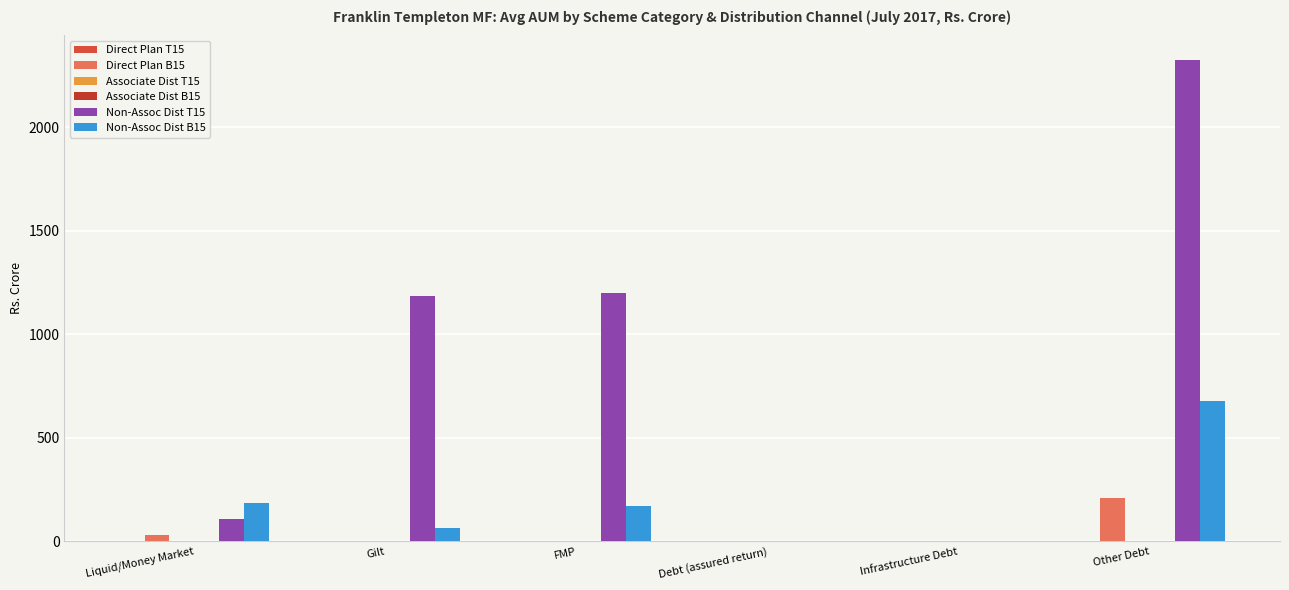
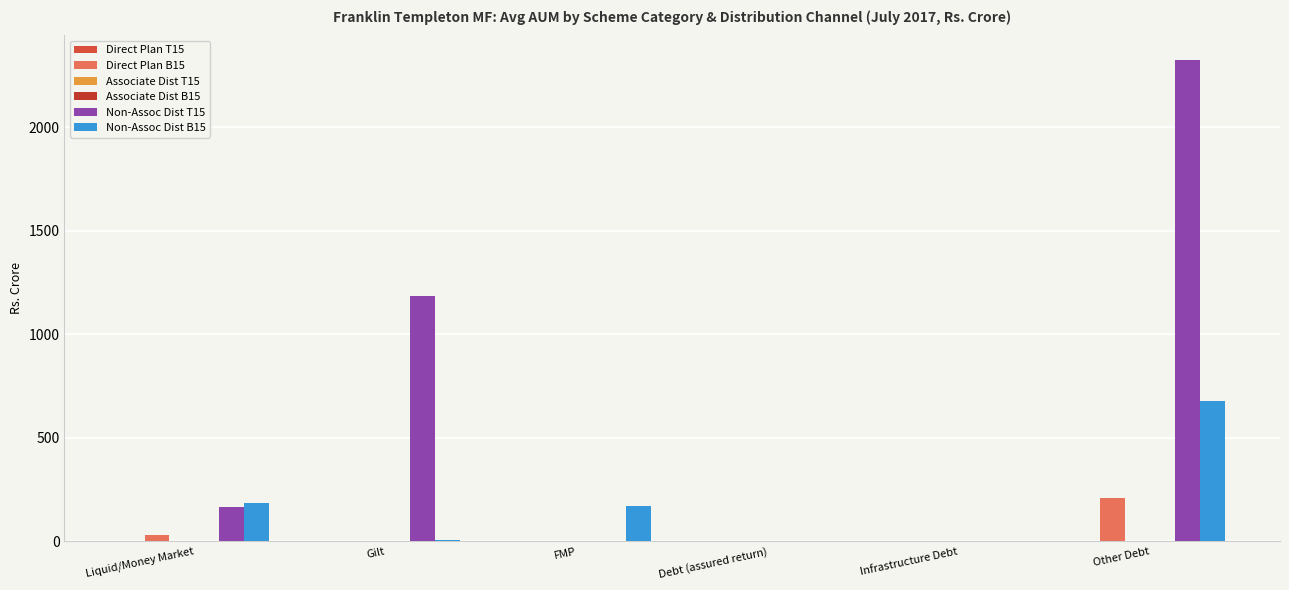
  {
    "Non-Assoc Dist T15": {
-     "Liquid/Money Market": 110,
+     "Liquid/Money Market": 170,
      "Gilt": 1190,
-     "FMP": 1200,
+     "FMP": 0,
      "Debt (assured return)": 0,
      "Infrastructure Debt": 0,
      "Other Debt": 2330
    },
    "Non-Assoc Dist B15": {
      "Liquid/Money Market": 190,
-     "Gilt": 70,
+     "Gilt": 10,
      "FMP": 170,
      "Debt (assured return)": 0,
      "Infrastructure Debt": 0,
      "Other Debt": 680
    }
  }
